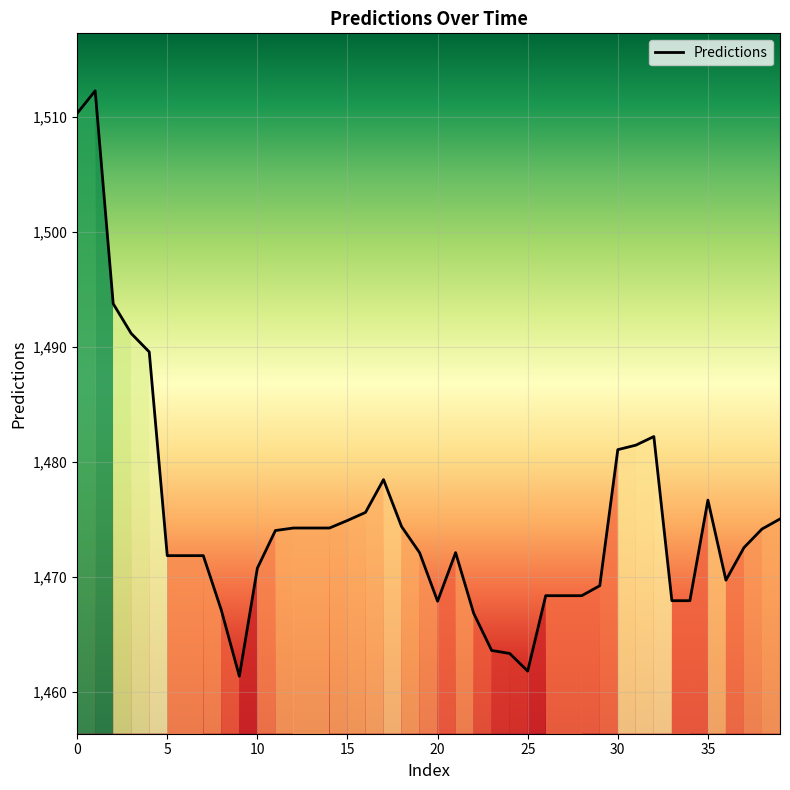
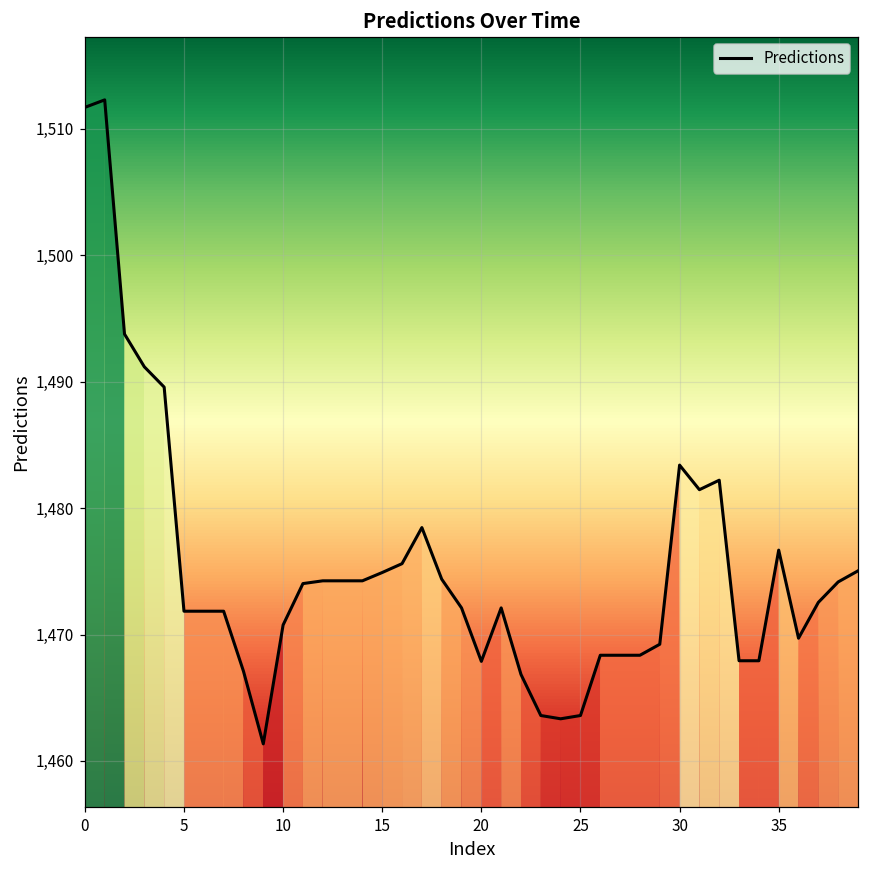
  {
-   "0": "1,510.3",
+   "0": "1,511.7",
    "5": "1,471.8",
    "10": "1,470.8",
    "15": "1,474.9",
    "20": "1,467.9",
-   "25": "1,461.8",
-   "30": "1,481.1",
+   "25": "1,463.6",
+   "30": "1,483.4",
    "35": "1,476.7"
  }
